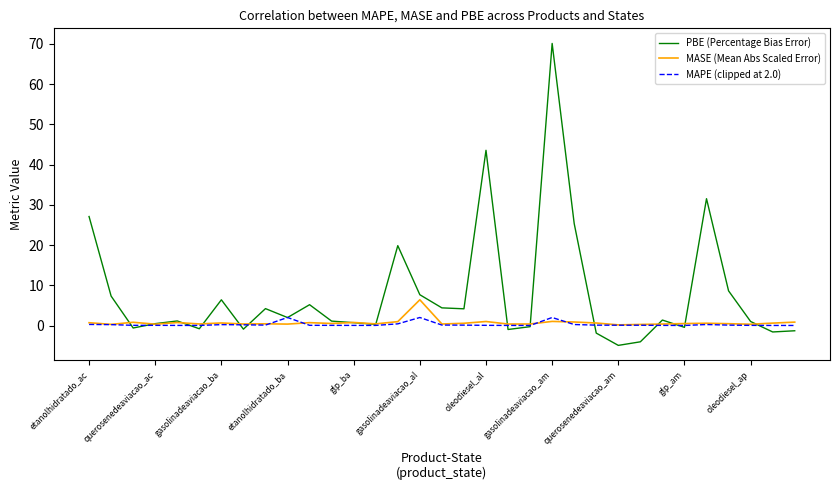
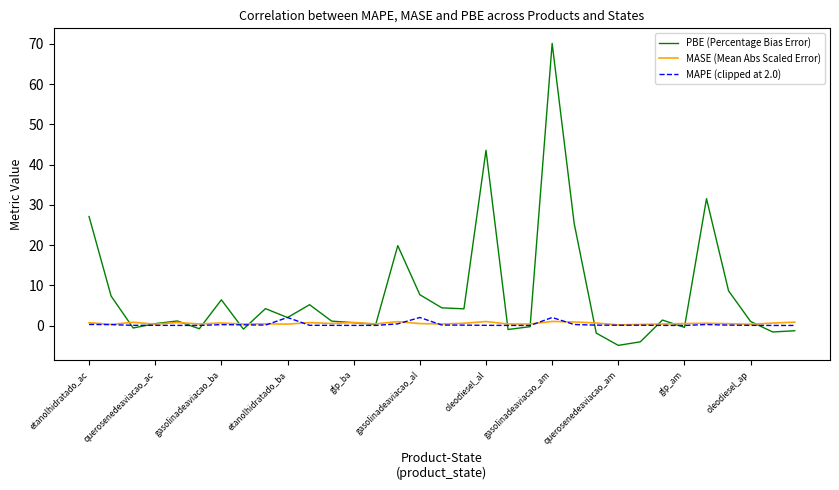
  {
    "PBE (Percentage Bias Error)": {
      "etanolhidratado_ac": 27,
      "gasolinadeaviacao_ba": 6,
      "gasolinadeaviacao_al": 8,
      "oleodiesel_al": 44,
      "gasolinadeaviacao_am": 70,
      "querosenedeaviacao_am": -5,
      "oleodiesel_ap": 1
    },
    "MASE (Mean Abs Scaled Error)": {
      "etanolhidratado_ba": 0,
-     "gasolinadeaviacao_al": 6,
+     "gasolinadeaviacao_al": 0,
      "oleodiesel_al": 1,
      "gasolinadeaviacao_am": 1
    },
    "MAPE (clipped at 2.0)": {
      "glp_ba": 0,
      "gasolinadeaviacao_al": 2,
      "oleodiesel_al": 0,
      "gasolinadeaviacao_am": 2
    }
  }
